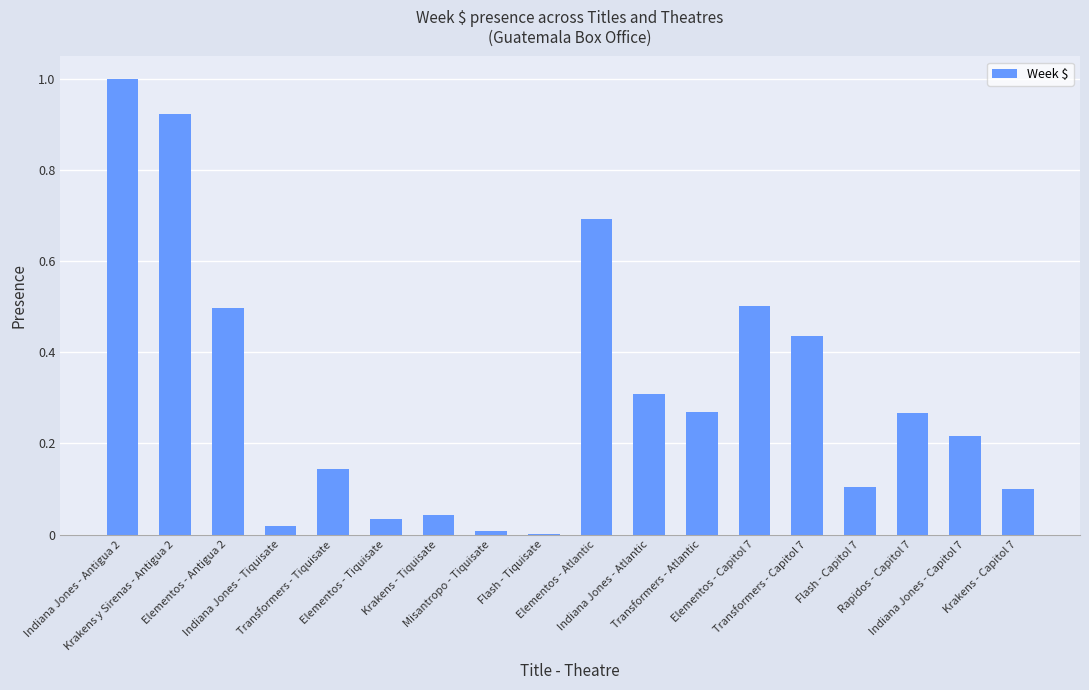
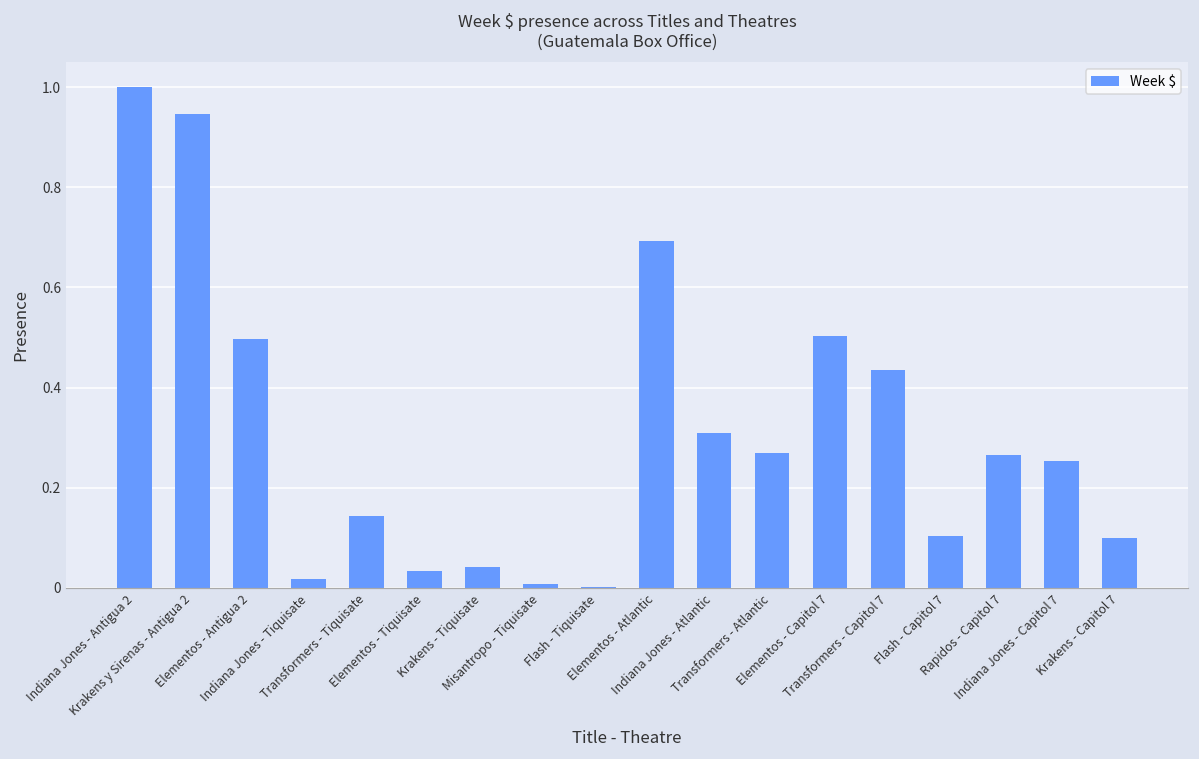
  {
    "Indiana Jones - Antigua 2": 1.00,
-   "Krakens y Sirenas - Antigua 2": 0.92,
+   "Krakens y Sirenas - Antigua 2": 0.95,
    "Elementos - Antigua 2": 0.50,
    "Indiana Jones - Tiquisate": 0.02,
    "Transformers - Tiquisate": 0.14,
    "Elementos - Tiquisate": 0.03,
    "Krakens - Tiquisate": 0.04,
    "Misantropo - Tiquisate": 0.01,
    "Elementos - Atlantic": 0.69,
    "Indiana Jones - Atlantic": 0.31,
    "Transformers - Atlantic": 0.27,
    "Elementos - Capitol 7": 0.50,
    "Transformers - Capitol 7": 0.44,
    "Flash - Capitol 7": 0.10,
    "Rapidos - Capitol 7": 0.27,
-   "Indiana Jones - Capitol 7": 0.22,
+   "Indiana Jones - Capitol 7": 0.25,
    "Krakens - Capitol 7": 0.10
  }
